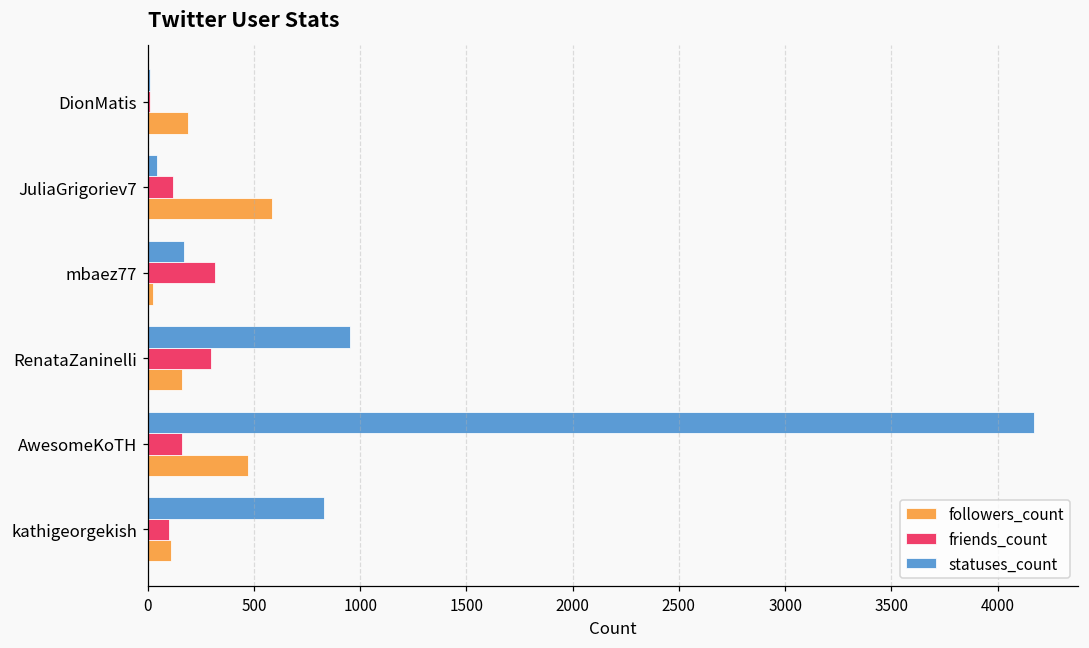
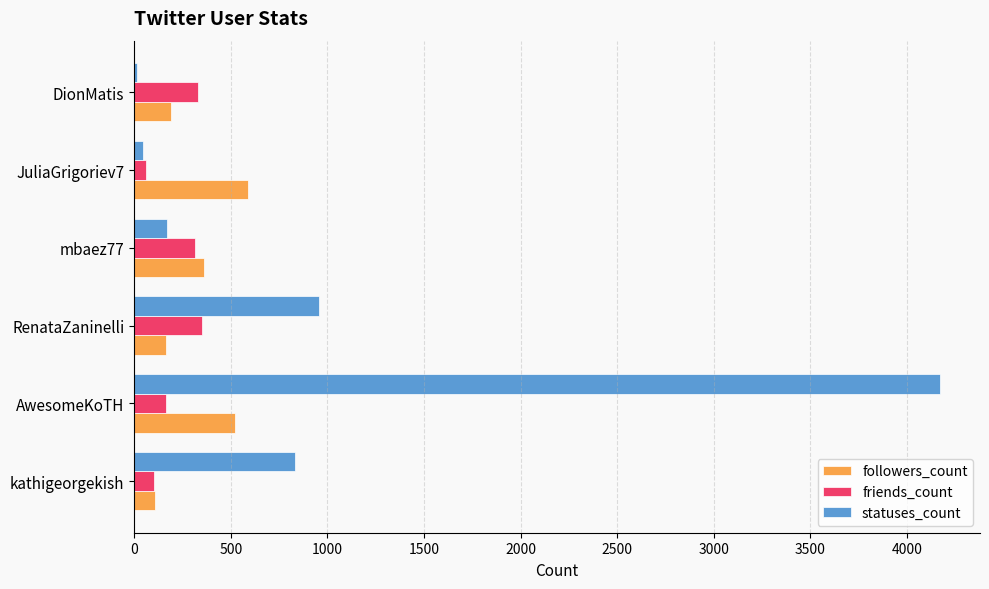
  {
    "followers_count": {
      "DionMatis": 190,
      "JuliaGrigoriev7": 590,
-     "mbaez77": 30,
+     "mbaez77": 360,
      "RenataZaninelli": 160,
-     "AwesomeKoTH": 470,
+     "AwesomeKoTH": 520,
      "kathigeorgekish": 110
    },
    "friends_count": {
-     "DionMatis": 10,
-     "JuliaGrigoriev7": 120,
+     "DionMatis": 330,
+     "JuliaGrigoriev7": 60,
      "mbaez77": 320,
-     "RenataZaninelli": 300,
+     "RenataZaninelli": 350,
      "AwesomeKoTH": 160,
      "kathigeorgekish": 100
    },
    "statuses_count": {
      "JuliaGrigoriev7": 40,
      "mbaez77": 170,
      "RenataZaninelli": 950,
      "AwesomeKoTH": 4170,
      "kathigeorgekish": 830
    }
  }
